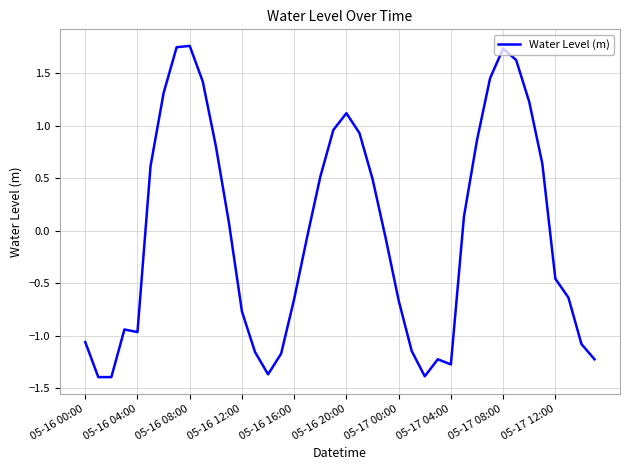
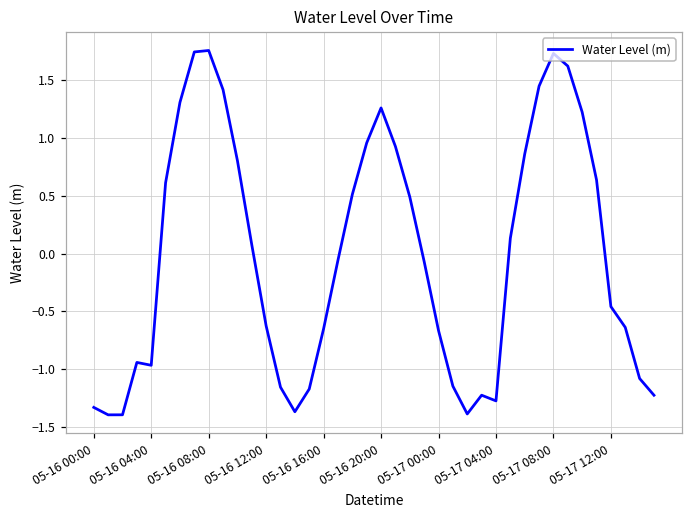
  {
-   "05-16 00:00": -1.06,
+   "05-16 00:00": -1.33,
    "05-16 04:00": -0.97,
    "05-16 08:00": 1.76,
-   "05-16 12:00": -0.77,
+   "05-16 12:00": -0.63,
    "05-16 16:00": -0.65,
-   "05-16 20:00": 1.12,
+   "05-16 20:00": 1.26,
    "05-17 00:00": -0.67,
    "05-17 04:00": -1.28,
    "05-17 12:00": -0.46
  }
